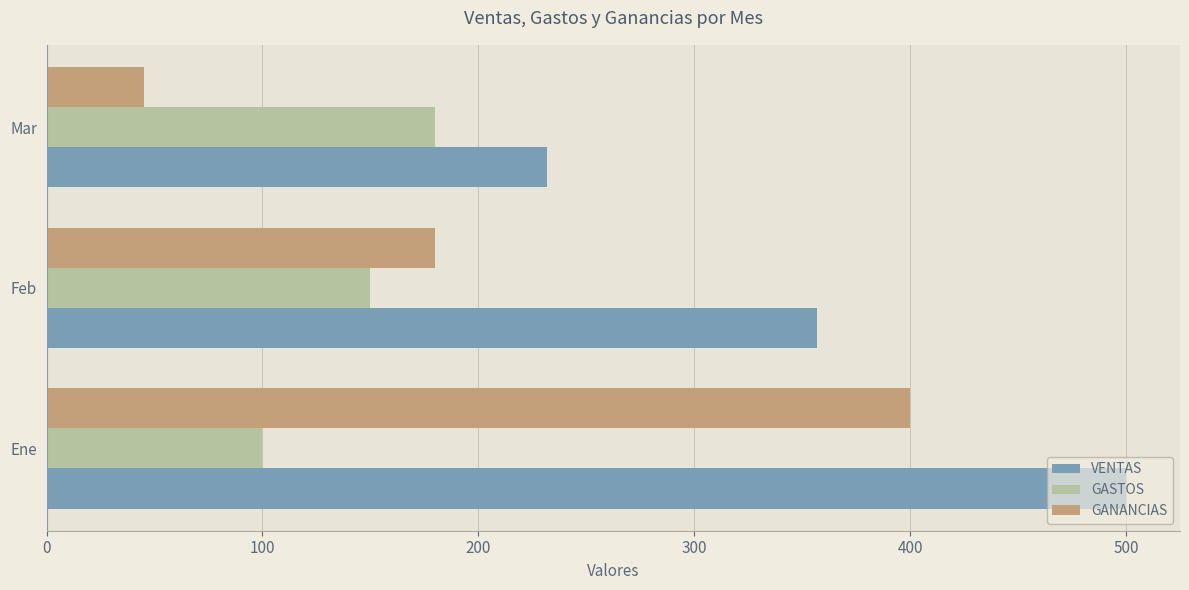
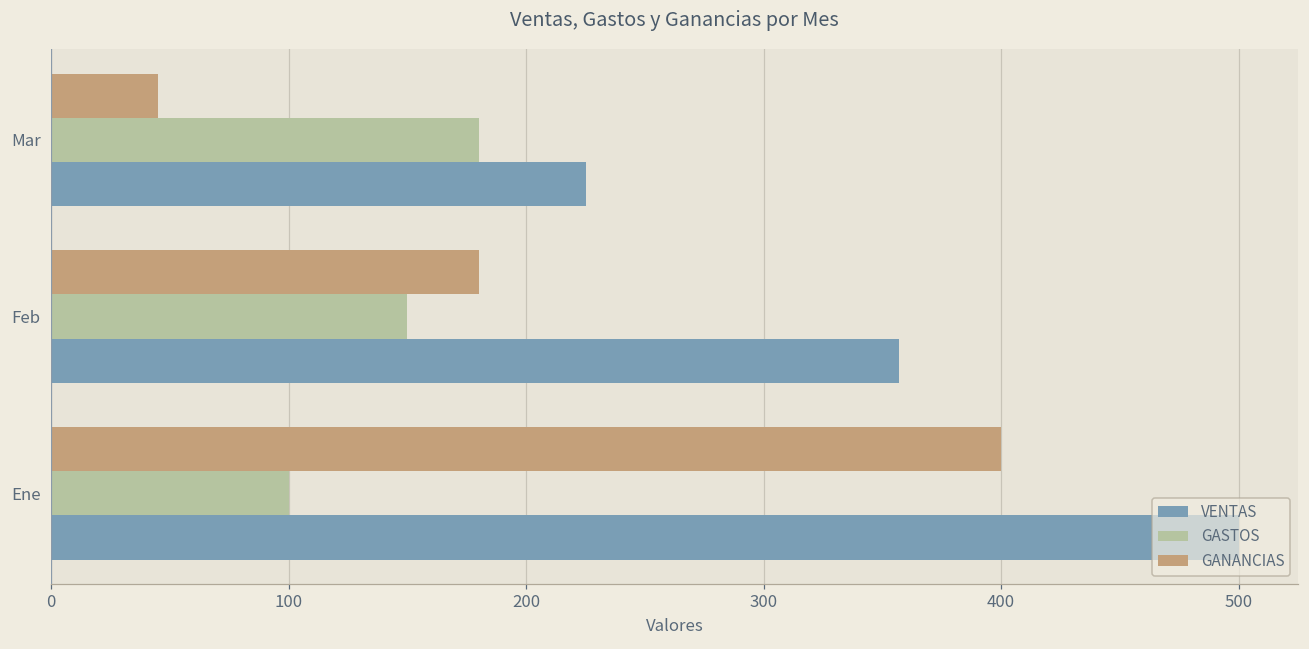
  {
    "VENTAS": {
-     "Mar": 232,
+     "Mar": 225,
      "Feb": 357
    }
  }
